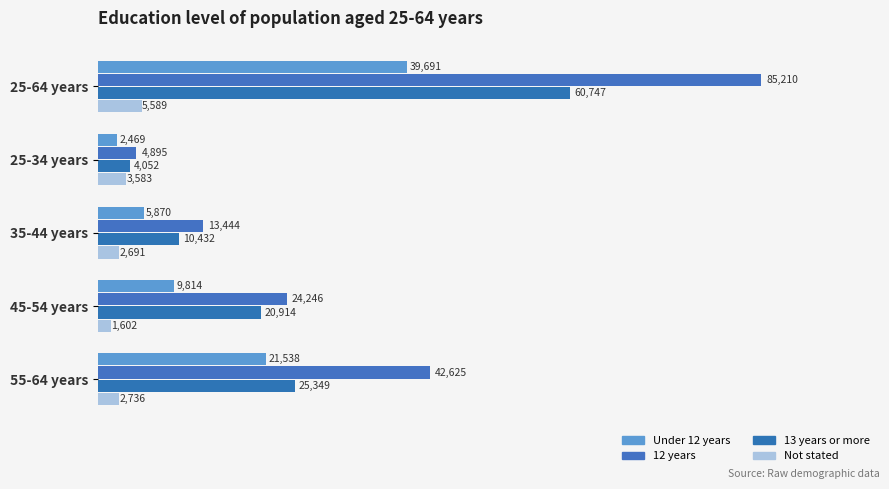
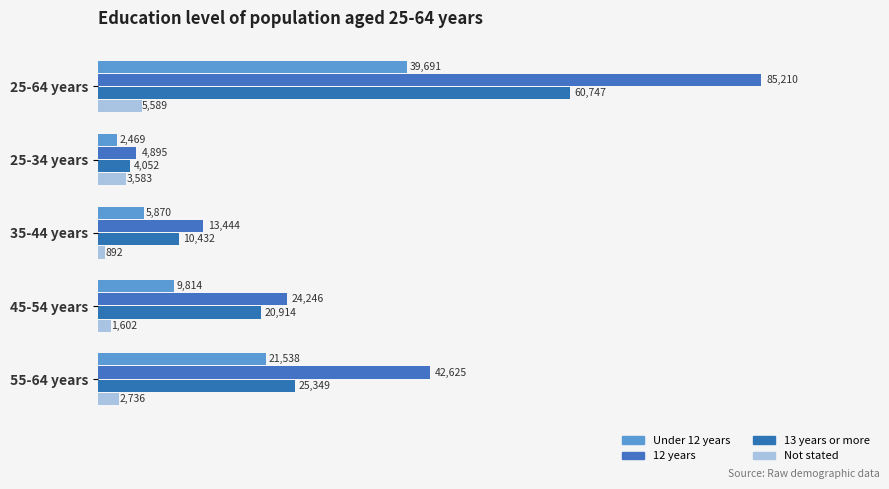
  {
    "Not stated": {
      "25-64 years": "5,589",
      "25-34 years": "3,583",
-     "35-44 years": "2,691",
+     "35-44 years": "892",
      "45-54 years": "1,602",
      "55-64 years": "2,736"
    }
  }
